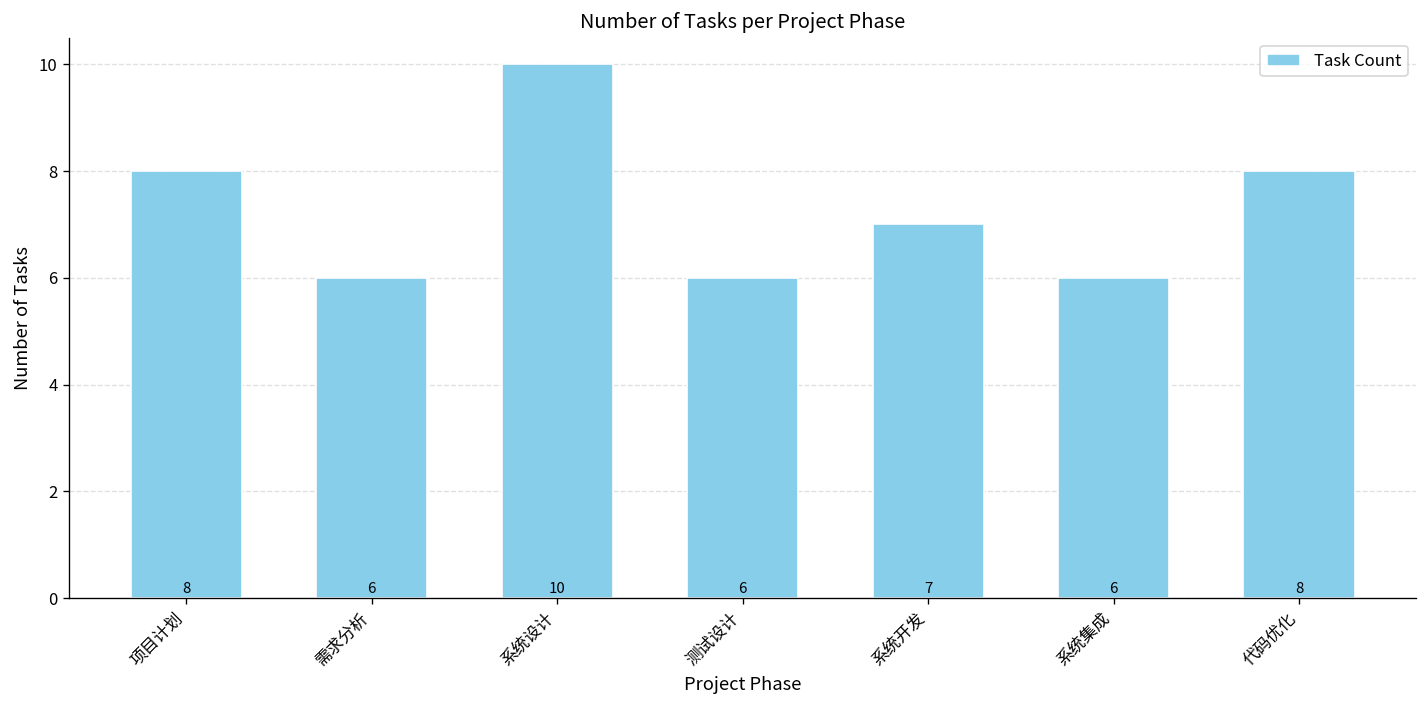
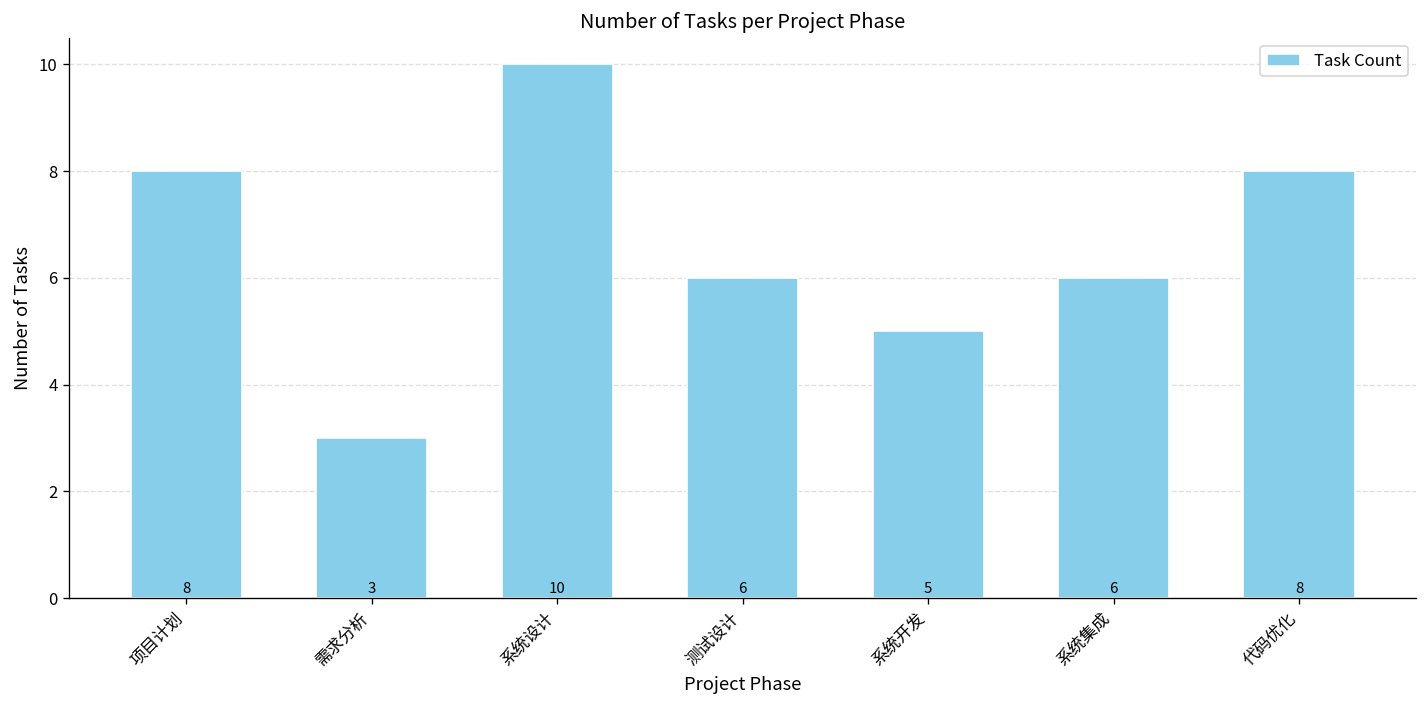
  {
    "项目计划": 8,
-   "需求分析": 6,
+   "需求分析": 3,
    "系统设计": 10,
    "测试设计": 6,
-   "系统开发": 7,
+   "系统开发": 5,
    "系统集成": 6,
    "代码优化": 8
  }
